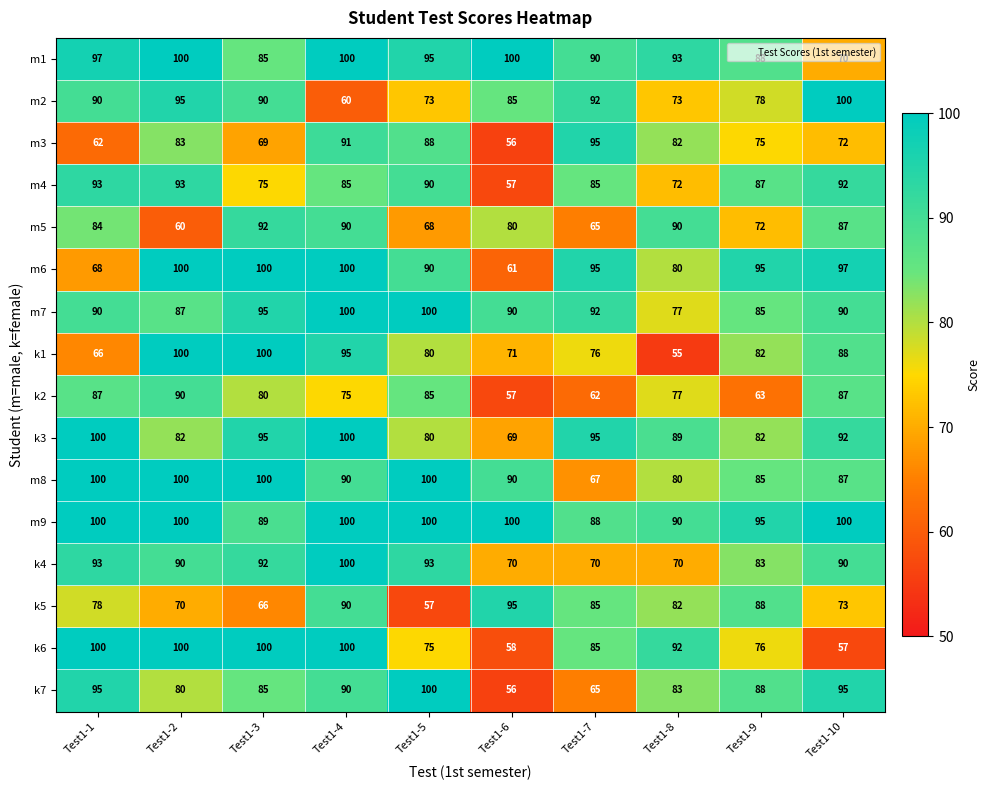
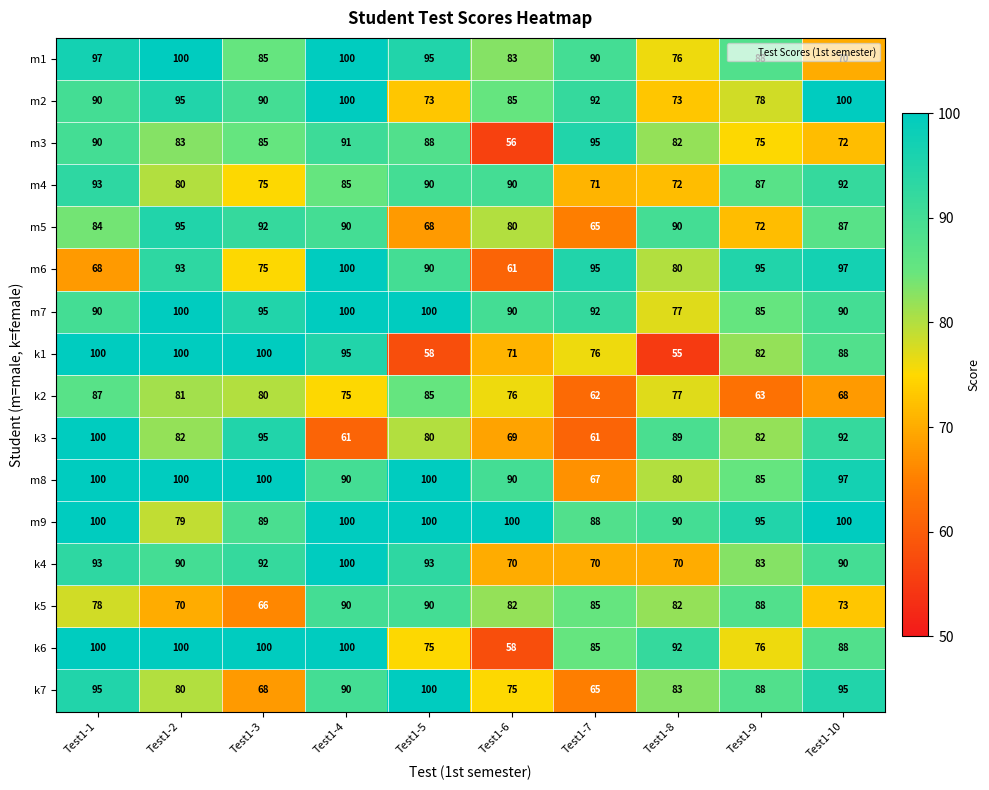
  {
    "m1": {
      "Test1-1": 97,
      "Test1-2": 100,
      "Test1-3": 85,
      "Test1-4": 100,
      "Test1-5": 95,
-     "Test1-6": 100,
+     "Test1-6": 83,
      "Test1-7": 90,
-     "Test1-8": 93
+     "Test1-8": 76
    },
    "m2": {
      "Test1-1": 90,
      "Test1-2": 95,
      "Test1-3": 90,
-     "Test1-4": 60,
+     "Test1-4": 100,
      "Test1-5": 73,
      "Test1-6": 85,
      "Test1-7": 92,
      "Test1-8": 73,
      "Test1-9": 78,
      "Test1-10": 100
    },
    "m3": {
-     "Test1-1": 62,
+     "Test1-1": 90,
      "Test1-2": 83,
-     "Test1-3": 69,
+     "Test1-3": 85,
      "Test1-4": 91,
      "Test1-5": 88,
      "Test1-6": 56,
      "Test1-7": 95,
      "Test1-8": 82,
      "Test1-9": 75,
      "Test1-10": 72
    },
    "m4": {
      "Test1-1": 93,
-     "Test1-2": 93,
+     "Test1-2": 80,
      "Test1-3": 75,
      "Test1-4": 85,
      "Test1-5": 90,
-     "Test1-6": 57,
-     "Test1-7": 85,
+     "Test1-6": 90,
+     "Test1-7": 71,
      "Test1-8": 72,
      "Test1-9": 87,
      "Test1-10": 92
    },
    "m5": {
      "Test1-1": 84,
-     "Test1-2": 60,
+     "Test1-2": 95,
      "Test1-3": 92,
      "Test1-4": 90,
      "Test1-5": 68,
      "Test1-6": 80,
      "Test1-7": 65,
      "Test1-8": 90,
      "Test1-9": 72,
      "Test1-10": 87
    },
    "m6": {
      "Test1-1": 68,
-     "Test1-2": 100,
-     "Test1-3": 100,
+     "Test1-2": 93,
+     "Test1-3": 75,
      "Test1-4": 100,
      "Test1-5": 90,
      "Test1-6": 61,
      "Test1-7": 95,
      "Test1-8": 80,
      "Test1-9": 95,
      "Test1-10": 97
    },
    "m7": {
      "Test1-1": 90,
-     "Test1-2": 87,
+     "Test1-2": 100,
      "Test1-3": 95,
      "Test1-4": 100,
      "Test1-5": 100,
      "Test1-6": 90,
      "Test1-7": 92,
      "Test1-8": 77,
      "Test1-9": 85,
      "Test1-10": 90
    },
    "k1": {
-     "Test1-1": 66,
+     "Test1-1": 100,
      "Test1-2": 100,
      "Test1-3": 100,
      "Test1-4": 95,
-     "Test1-5": 80,
+     "Test1-5": 58,
      "Test1-6": 71,
      "Test1-7": 76,
      "Test1-8": 55,
      "Test1-9": 82,
      "Test1-10": 88
    },
    "k2": {
      "Test1-1": 87,
-     "Test1-2": 90,
+     "Test1-2": 81,
      "Test1-3": 80,
      "Test1-4": 75,
      "Test1-5": 85,
-     "Test1-6": 57,
+     "Test1-6": 76,
      "Test1-7": 62,
      "Test1-8": 77,
      "Test1-9": 63,
-     "Test1-10": 87
+     "Test1-10": 68
    },
    "k3": {
      "Test1-1": 100,
      "Test1-2": 82,
      "Test1-3": 95,
-     "Test1-4": 100,
+     "Test1-4": 61,
      "Test1-5": 80,
      "Test1-6": 69,
-     "Test1-7": 95,
+     "Test1-7": 61,
      "Test1-8": 89,
      "Test1-9": 82,
      "Test1-10": 92
    },
    "m8": {
      "Test1-1": 100,
      "Test1-2": 100,
      "Test1-3": 100,
      "Test1-4": 90,
      "Test1-5": 100,
      "Test1-6": 90,
      "Test1-7": 67,
      "Test1-8": 80,
      "Test1-9": 85,
-     "Test1-10": 87
+     "Test1-10": 97
    },
    "m9": {
      "Test1-1": 100,
-     "Test1-2": 100,
+     "Test1-2": 79,
      "Test1-3": 89,
      "Test1-4": 100,
      "Test1-5": 100,
      "Test1-6": 100,
      "Test1-7": 88,
      "Test1-8": 90,
      "Test1-9": 95,
      "Test1-10": 100
    },
    "k4": {
      "Test1-1": 93,
      "Test1-2": 90,
      "Test1-3": 92,
      "Test1-4": 100,
      "Test1-5": 93,
      "Test1-6": 70,
      "Test1-7": 70,
      "Test1-8": 70,
      "Test1-9": 83,
      "Test1-10": 90
    },
    "k5": {
      "Test1-1": 78,
      "Test1-2": 70,
      "Test1-3": 66,
      "Test1-4": 90,
-     "Test1-5": 57,
-     "Test1-6": 95,
+     "Test1-5": 90,
+     "Test1-6": 82,
      "Test1-7": 85,
      "Test1-8": 82,
      "Test1-9": 88,
      "Test1-10": 73
    },
    "k6": {
      "Test1-1": 100,
      "Test1-2": 100,
      "Test1-3": 100,
      "Test1-4": 100,
      "Test1-5": 75,
      "Test1-6": 58,
      "Test1-7": 85,
      "Test1-8": 92,
      "Test1-9": 76,
-     "Test1-10": 57
+     "Test1-10": 88
    },
    "k7": {
      "Test1-1": 95,
      "Test1-2": 80,
-     "Test1-3": 85,
+     "Test1-3": 68,
      "Test1-4": 90,
      "Test1-5": 100,
-     "Test1-6": 56,
+     "Test1-6": 75,
      "Test1-7": 65,
      "Test1-8": 83,
      "Test1-9": 88,
      "Test1-10": 95
    }
  }
